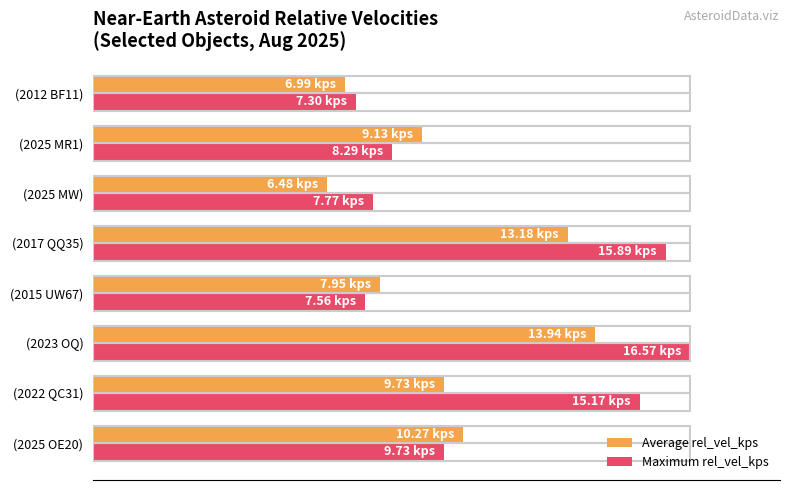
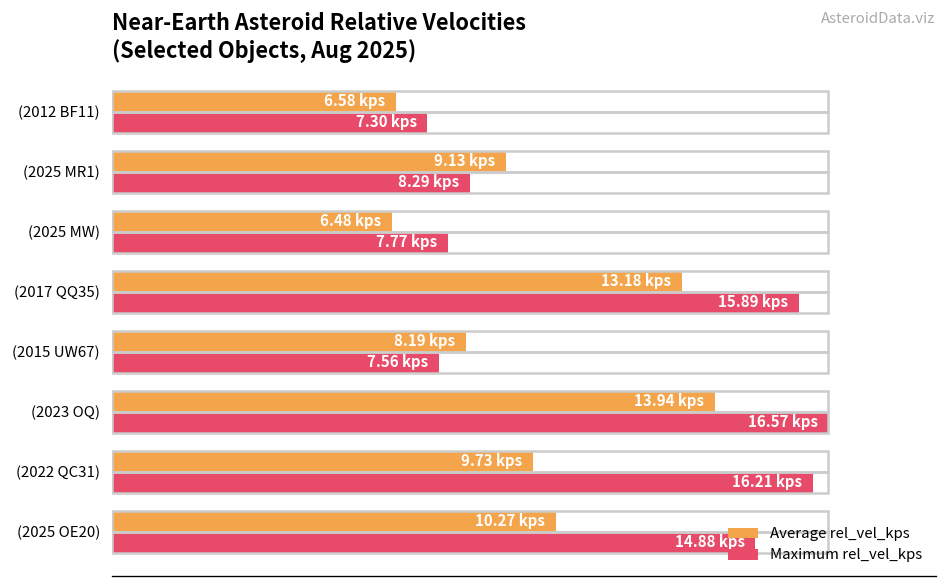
  {
    "Average rel_vel_kps": {
-     "(2012 BF11)": 6.99,
-     "(2015 UW67)": 7.95
+     "(2012 BF11)": 6.58,
+     "(2015 UW67)": 8.19
    },
    "Maximum rel_vel_kps": {
-     "(2022 QC31)": 15.17,
-     "(2025 OE20)": 9.73
+     "(2022 QC31)": 16.21,
+     "(2025 OE20)": 14.88
    }
  }
